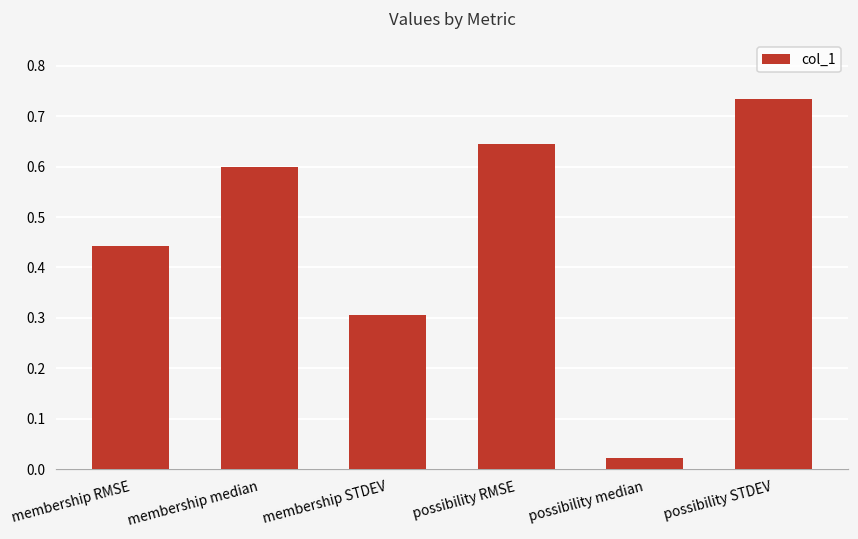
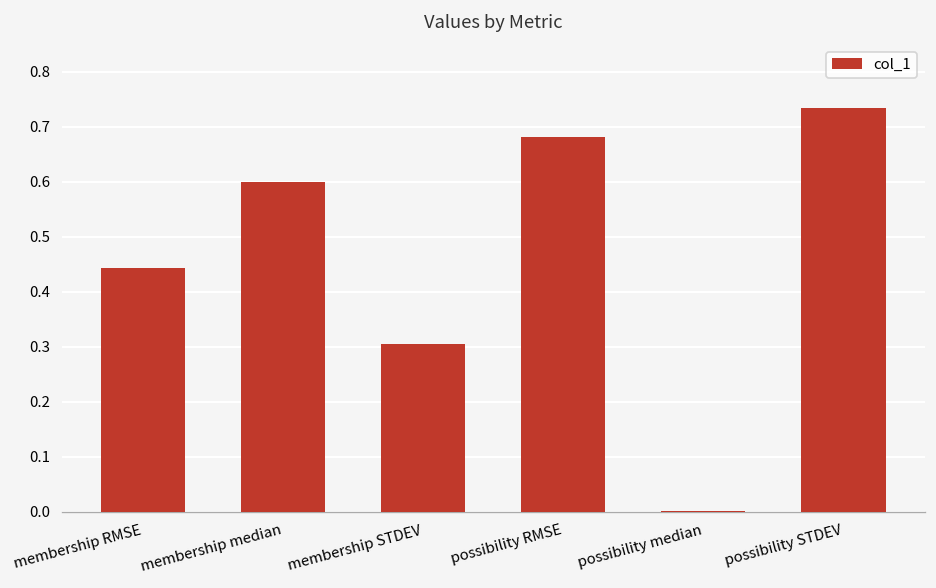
  {
    "membership RMSE": 0.44,
    "membership median": 0.60,
    "membership STDEV": 0.30,
-   "possibility RMSE": 0.64,
-   "possibility median": 0.02,
+   "possibility RMSE": 0.68,
+   "possibility median": 0.00,
    "possibility STDEV": 0.73
  }
